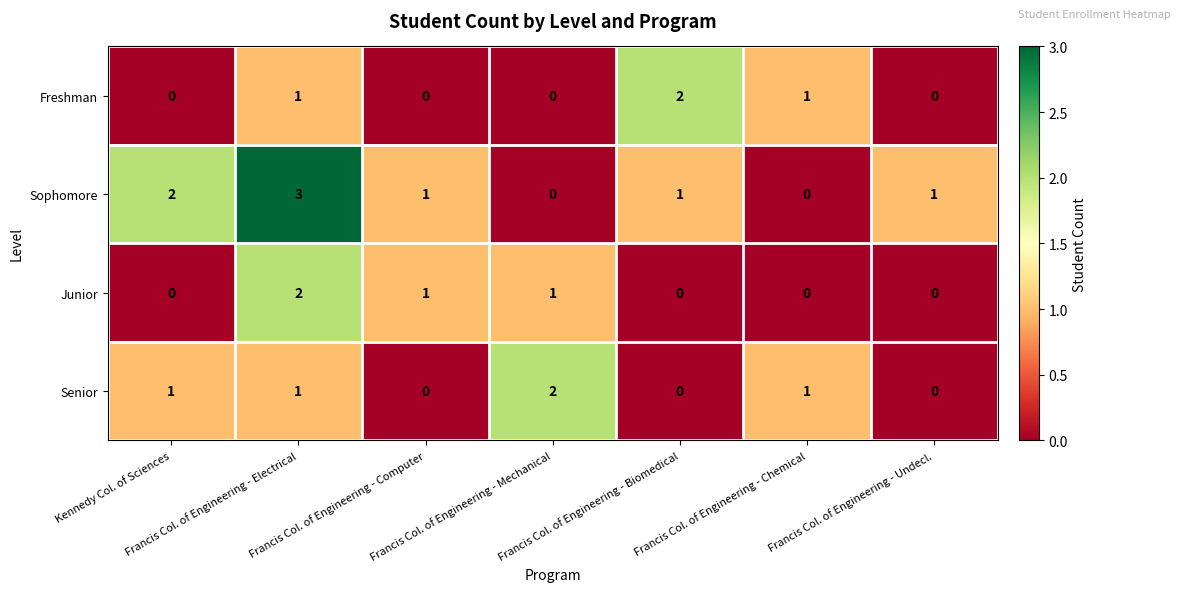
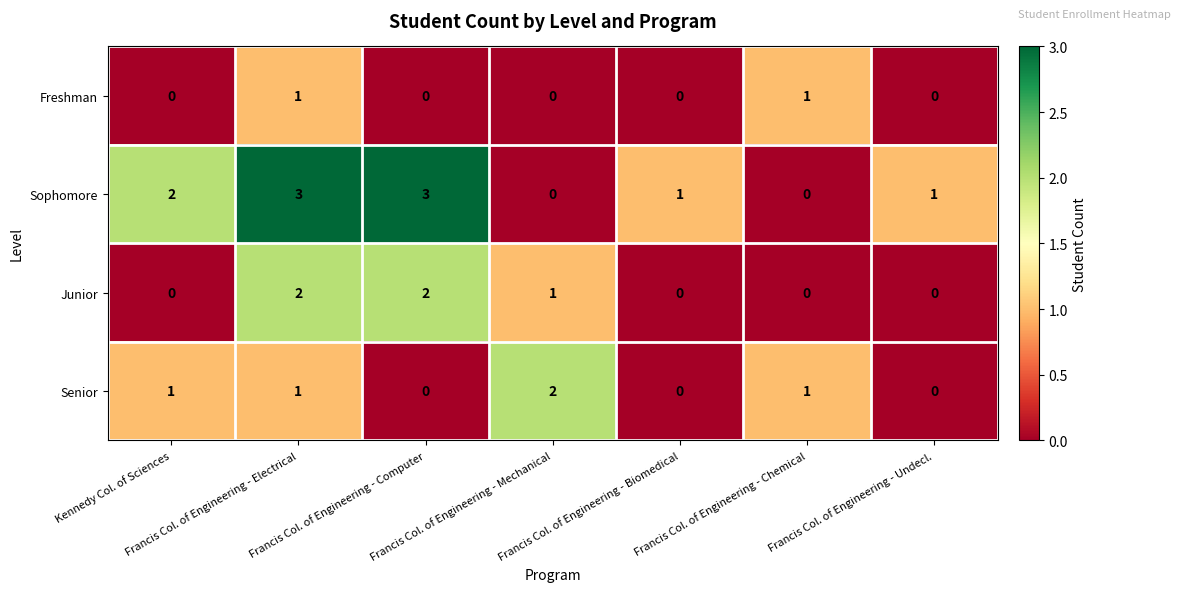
  {
    "Freshman": {
      "Kennedy Col. of Sciences": 0,
      "Francis Col. of Engineering - Electrical": 1,
      "Francis Col. of Engineering - Computer": 0,
      "Francis Col. of Engineering - Mechanical": 0,
-     "Francis Col. of Engineering - Biomedical": 2,
+     "Francis Col. of Engineering - Biomedical": 0,
      "Francis Col. of Engineering - Chemical": 1,
      "Francis Col. of Engineering - Undecl.": 0
    },
    "Sophomore": {
      "Kennedy Col. of Sciences": 2,
      "Francis Col. of Engineering - Electrical": 3,
-     "Francis Col. of Engineering - Computer": 1,
+     "Francis Col. of Engineering - Computer": 3,
      "Francis Col. of Engineering - Mechanical": 0,
      "Francis Col. of Engineering - Biomedical": 1,
      "Francis Col. of Engineering - Chemical": 0,
      "Francis Col. of Engineering - Undecl.": 1
    },
    "Junior": {
      "Kennedy Col. of Sciences": 0,
      "Francis Col. of Engineering - Electrical": 2,
-     "Francis Col. of Engineering - Computer": 1,
+     "Francis Col. of Engineering - Computer": 2,
      "Francis Col. of Engineering - Mechanical": 1,
      "Francis Col. of Engineering - Biomedical": 0,
      "Francis Col. of Engineering - Chemical": 0,
      "Francis Col. of Engineering - Undecl.": 0
    },
    "Senior": {
      "Kennedy Col. of Sciences": 1,
      "Francis Col. of Engineering - Electrical": 1,
      "Francis Col. of Engineering - Computer": 0,
      "Francis Col. of Engineering - Mechanical": 2,
      "Francis Col. of Engineering - Biomedical": 0,
      "Francis Col. of Engineering - Chemical": 1,
      "Francis Col. of Engineering - Undecl.": 0
    }
  }
